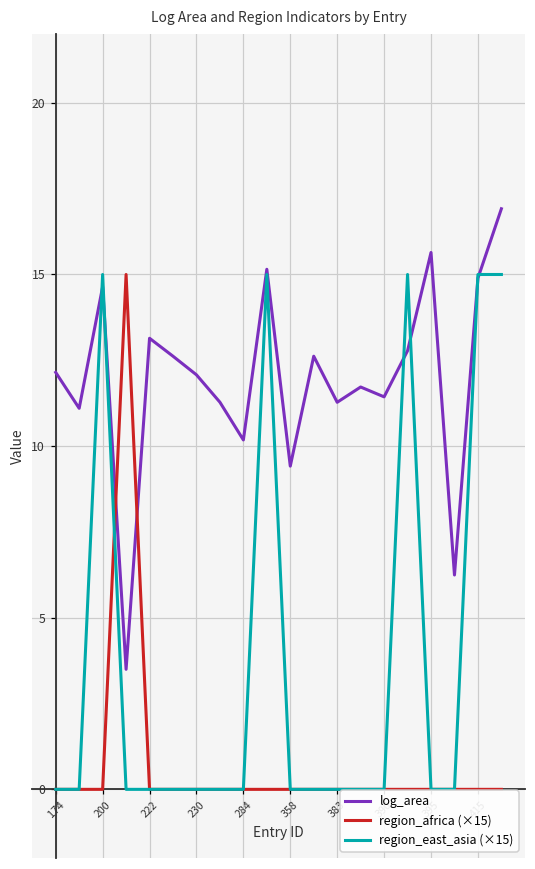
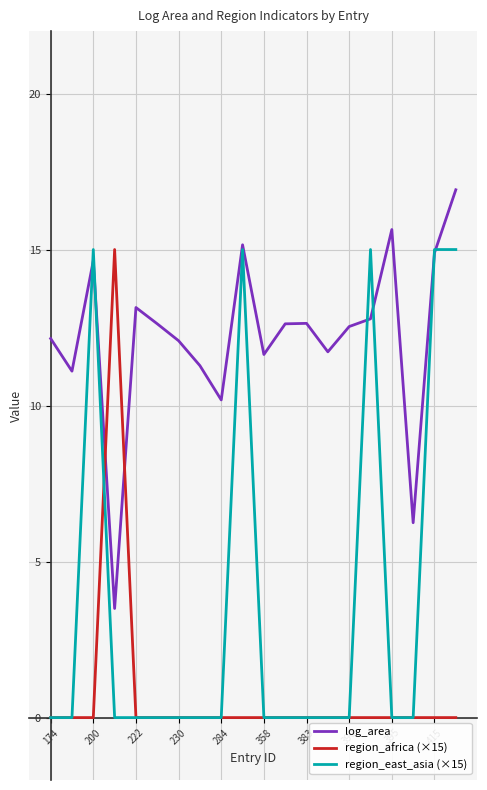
  {
    "log_area": {
      "174": 12.1,
      "200": 14.6,
      "222": 13.1,
      "230": 12.1,
      "284": 10.2,
-     "358": 9.4,
-     "383": 11.3,
-     "390": 11.4,
+     "358": 11.6,
+     "383": 12.6,
+     "390": 12.5,
      "395": 15.6,
      "415": 14.9
    },
    "region_africa (×15)": {
      "200": 0.0,
      "415": 0.0
    },
    "region_east_asia (×15)": {
      "200": 15.0,
      "415": 15.0
    }
  }
